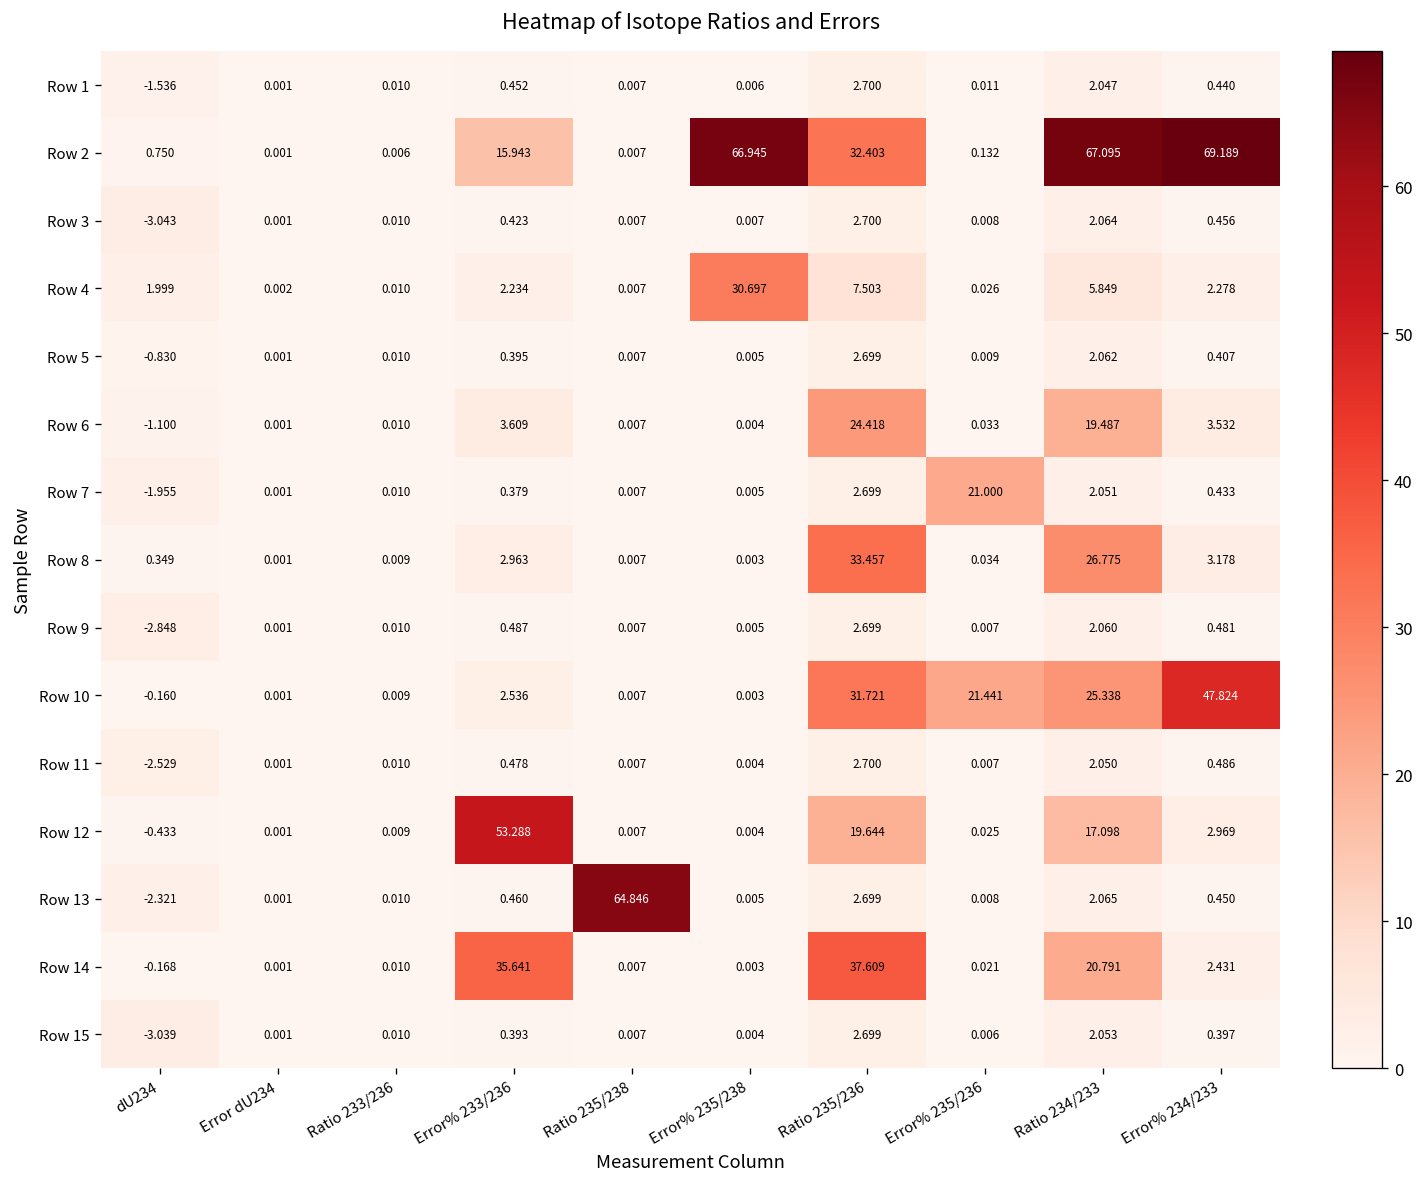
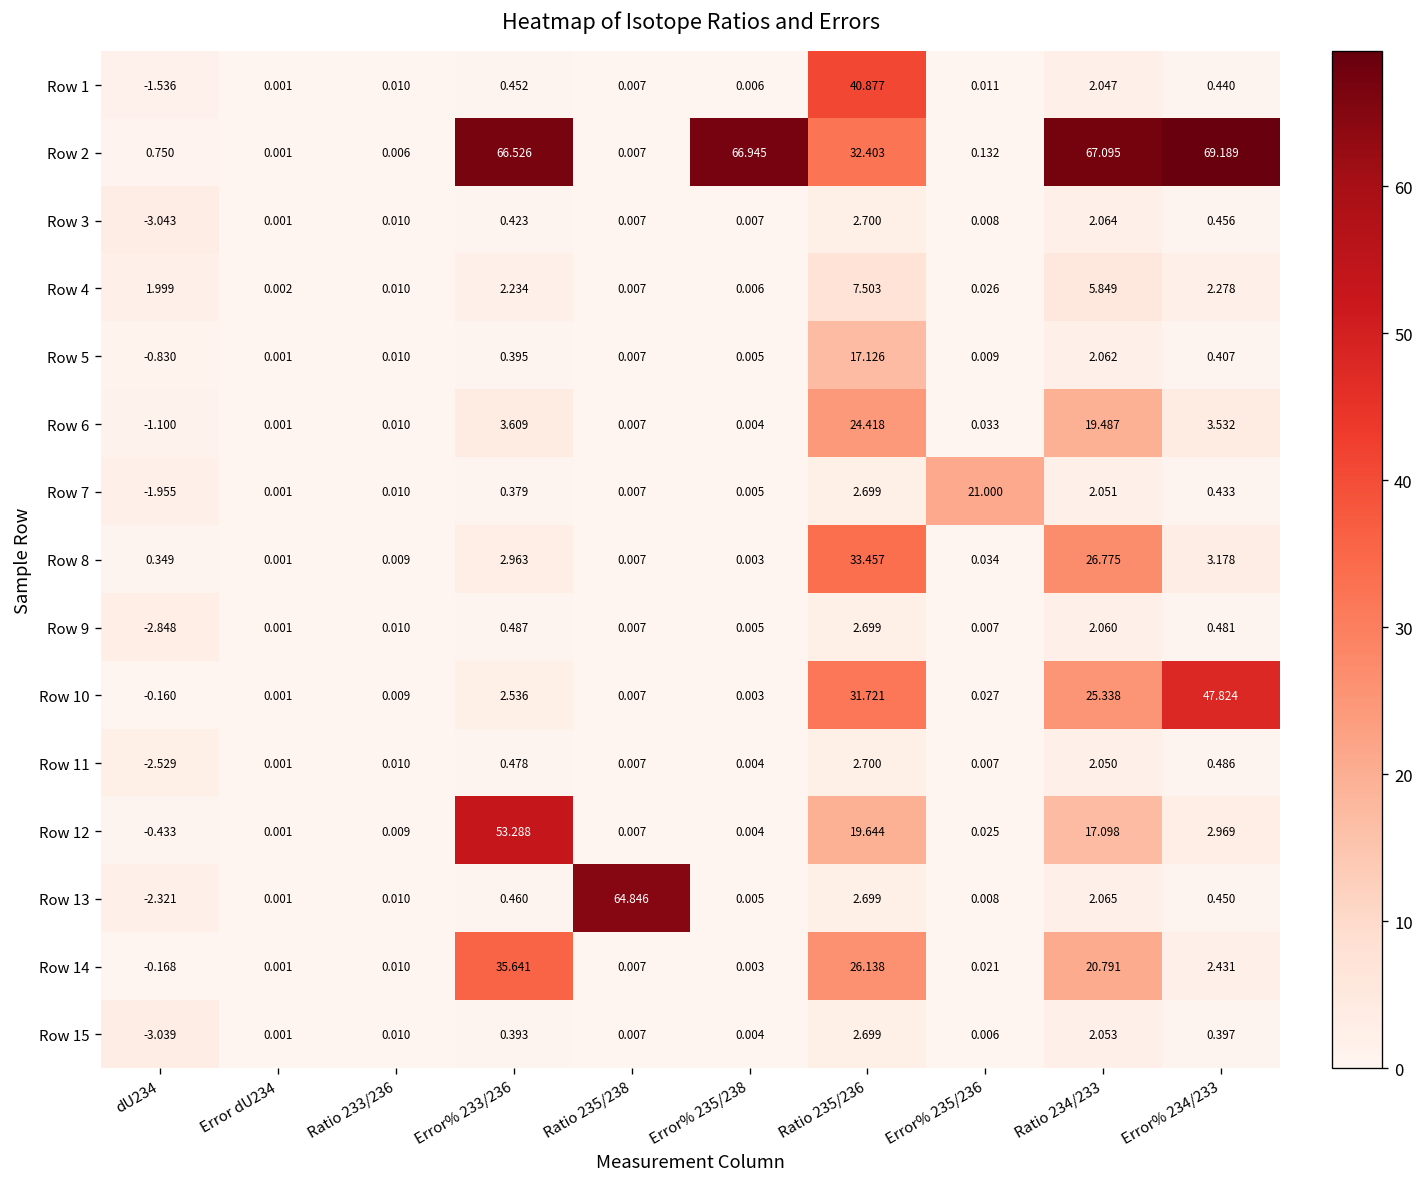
  {
    "Row 1": {
      "dU234": -1.536,
      "Error dU234": 0.001,
      "Ratio 233/236": 0.010,
      "Error% 233/236": 0.452,
      "Ratio 235/238": 0.007,
      "Error% 235/238": 0.006,
-     "Ratio 235/236": 2.700,
+     "Ratio 235/236": 40.877,
      "Error% 235/236": 0.011,
      "Ratio 234/233": 2.047,
      "Error% 234/233": 0.440
    },
    "Row 2": {
      "dU234": 0.750,
      "Error dU234": 0.001,
      "Ratio 233/236": 0.006,
-     "Error% 233/236": 15.943,
+     "Error% 233/236": 66.526,
      "Ratio 235/238": 0.007,
      "Error% 235/238": 66.945,
      "Ratio 235/236": 32.403,
      "Error% 235/236": 0.132,
      "Ratio 234/233": 67.095,
      "Error% 234/233": 69.189
    },
    "Row 3": {
      "dU234": -3.043,
      "Error dU234": 0.001,
      "Ratio 233/236": 0.010,
      "Error% 233/236": 0.423,
      "Ratio 235/238": 0.007,
      "Error% 235/238": 0.007,
      "Ratio 235/236": 2.700,
      "Error% 235/236": 0.008,
      "Ratio 234/233": 2.064,
      "Error% 234/233": 0.456
    },
    "Row 4": {
      "dU234": 1.999,
      "Error dU234": 0.002,
      "Ratio 233/236": 0.010,
      "Error% 233/236": 2.234,
      "Ratio 235/238": 0.007,
-     "Error% 235/238": 30.697,
+     "Error% 235/238": 0.006,
      "Ratio 235/236": 7.503,
      "Error% 235/236": 0.026,
      "Ratio 234/233": 5.849,
      "Error% 234/233": 2.278
    },
    "Row 5": {
      "dU234": -0.830,
      "Error dU234": 0.001,
      "Ratio 233/236": 0.010,
      "Error% 233/236": 0.395,
      "Ratio 235/238": 0.007,
      "Error% 235/238": 0.005,
-     "Ratio 235/236": 2.699,
+     "Ratio 235/236": 17.126,
      "Error% 235/236": 0.009,
      "Ratio 234/233": 2.062,
      "Error% 234/233": 0.407
    },
    "Row 6": {
      "dU234": -1.100,
      "Error dU234": 0.001,
      "Ratio 233/236": 0.010,
      "Error% 233/236": 3.609,
      "Ratio 235/238": 0.007,
      "Error% 235/238": 0.004,
      "Ratio 235/236": 24.418,
      "Error% 235/236": 0.033,
      "Ratio 234/233": 19.487,
      "Error% 234/233": 3.532
    },
    "Row 7": {
      "dU234": -1.955,
      "Error dU234": 0.001,
      "Ratio 233/236": 0.010,
      "Error% 233/236": 0.379,
      "Ratio 235/238": 0.007,
      "Error% 235/238": 0.005,
      "Ratio 235/236": 2.699,
      "Error% 235/236": 21.000,
      "Ratio 234/233": 2.051,
      "Error% 234/233": 0.433
    },
    "Row 8": {
      "dU234": 0.349,
      "Error dU234": 0.001,
      "Ratio 233/236": 0.009,
      "Error% 233/236": 2.963,
      "Ratio 235/238": 0.007,
      "Error% 235/238": 0.003,
      "Ratio 235/236": 33.457,
      "Error% 235/236": 0.034,
      "Ratio 234/233": 26.775,
      "Error% 234/233": 3.178
    },
    "Row 9": {
      "dU234": -2.848,
      "Error dU234": 0.001,
      "Ratio 233/236": 0.010,
      "Error% 233/236": 0.487,
      "Ratio 235/238": 0.007,
      "Error% 235/238": 0.005,
      "Ratio 235/236": 2.699,
      "Error% 235/236": 0.007,
      "Ratio 234/233": 2.060,
      "Error% 234/233": 0.481
    },
    "Row 10": {
      "dU234": -0.160,
      "Error dU234": 0.001,
      "Ratio 233/236": 0.009,
      "Error% 233/236": 2.536,
      "Ratio 235/238": 0.007,
      "Error% 235/238": 0.003,
      "Ratio 235/236": 31.721,
-     "Error% 235/236": 21.441,
+     "Error% 235/236": 0.027,
      "Ratio 234/233": 25.338,
      "Error% 234/233": 47.824
    },
    "Row 11": {
      "dU234": -2.529,
      "Error dU234": 0.001,
      "Ratio 233/236": 0.010,
      "Error% 233/236": 0.478,
      "Ratio 235/238": 0.007,
      "Error% 235/238": 0.004,
      "Ratio 235/236": 2.700,
      "Error% 235/236": 0.007,
      "Ratio 234/233": 2.050,
      "Error% 234/233": 0.486
    },
    "Row 12": {
      "dU234": -0.433,
      "Error dU234": 0.001,
      "Ratio 233/236": 0.009,
      "Error% 233/236": 53.288,
      "Ratio 235/238": 0.007,
      "Error% 235/238": 0.004,
      "Ratio 235/236": 19.644,
      "Error% 235/236": 0.025,
      "Ratio 234/233": 17.098,
      "Error% 234/233": 2.969
    },
    "Row 13": {
      "dU234": -2.321,
      "Error dU234": 0.001,
      "Ratio 233/236": 0.010,
      "Error% 233/236": 0.460,
      "Ratio 235/238": 64.846,
      "Error% 235/238": 0.005,
      "Ratio 235/236": 2.699,
      "Error% 235/236": 0.008,
      "Ratio 234/233": 2.065,
      "Error% 234/233": 0.450
    },
    "Row 14": {
      "dU234": -0.168,
      "Error dU234": 0.001,
      "Ratio 233/236": 0.010,
      "Error% 233/236": 35.641,
      "Ratio 235/238": 0.007,
      "Error% 235/238": 0.003,
-     "Ratio 235/236": 37.609,
+     "Ratio 235/236": 26.138,
      "Error% 235/236": 0.021,
      "Ratio 234/233": 20.791,
      "Error% 234/233": 2.431
    },
    "Row 15": {
      "dU234": -3.039,
      "Error dU234": 0.001,
      "Ratio 233/236": 0.010,
      "Error% 233/236": 0.393,
      "Ratio 235/238": 0.007,
      "Error% 235/238": 0.004,
      "Ratio 235/236": 2.699,
      "Error% 235/236": 0.006,
      "Ratio 234/233": 2.053,
      "Error% 234/233": 0.397
    }
  }
